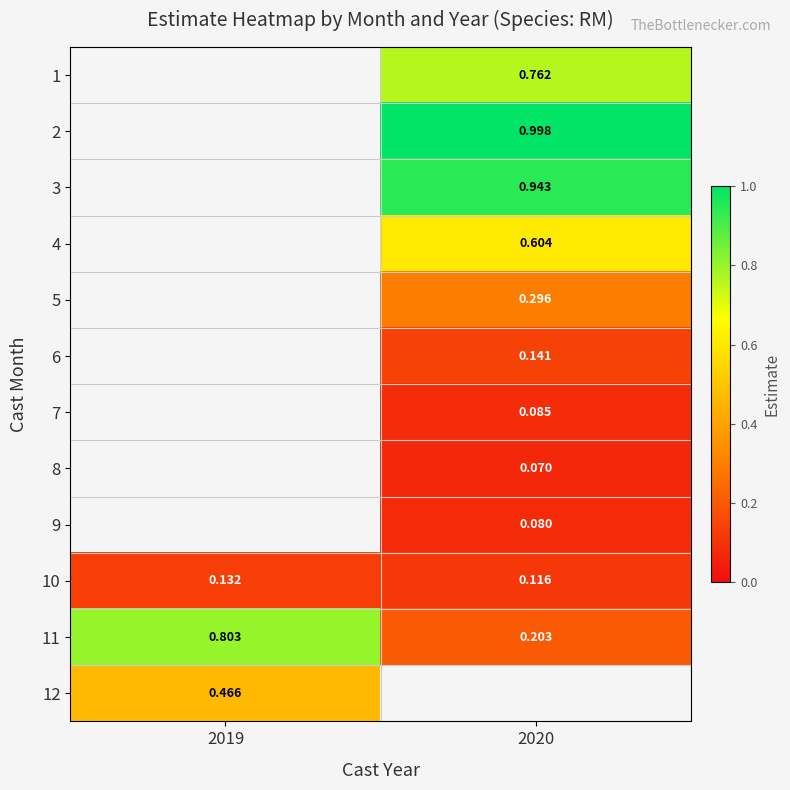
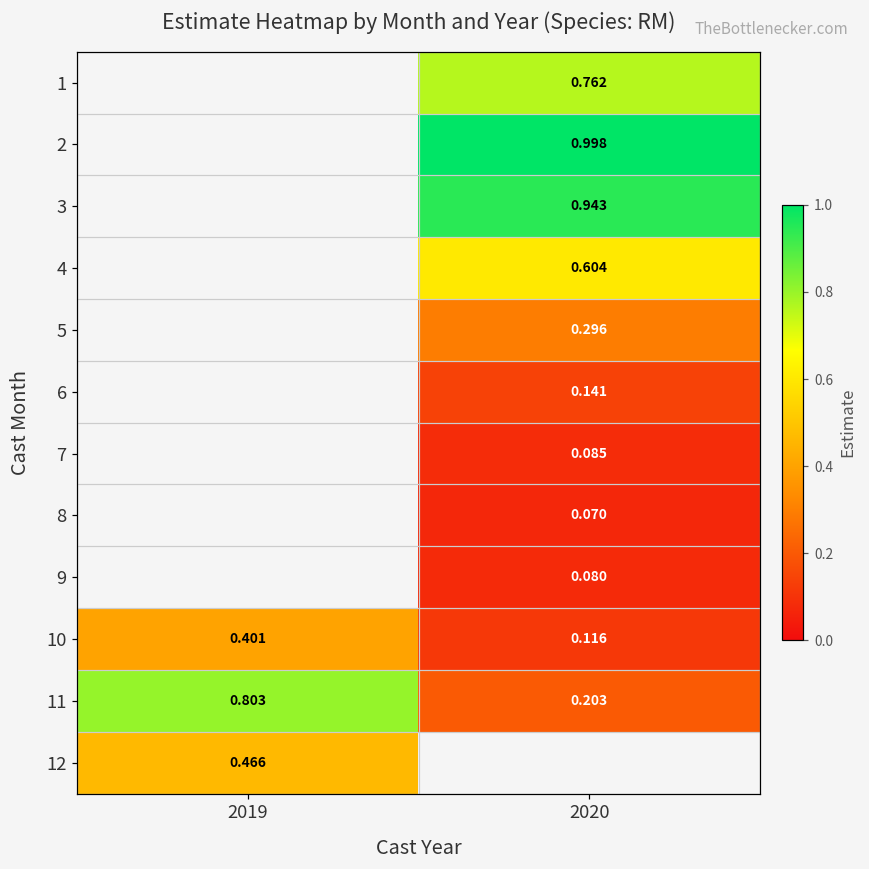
  {
    "1": {
      "2020": 0.762
    },
    "2": {
      "2020": 0.998
    },
    "3": {
      "2020": 0.943
    },
    "4": {
      "2020": 0.604
    },
    "5": {
      "2020": 0.296
    },
    "6": {
      "2020": 0.141
    },
    "7": {
      "2020": 0.085
    },
    "8": {
      "2020": 0.070
    },
    "9": {
      "2020": 0.080
    },
    "10": {
-     "2019": 0.132,
+     "2019": 0.401,
      "2020": 0.116
    },
    "11": {
      "2019": 0.803,
      "2020": 0.203
    },
    "12": {
      "2019": 0.466
    }
  }
